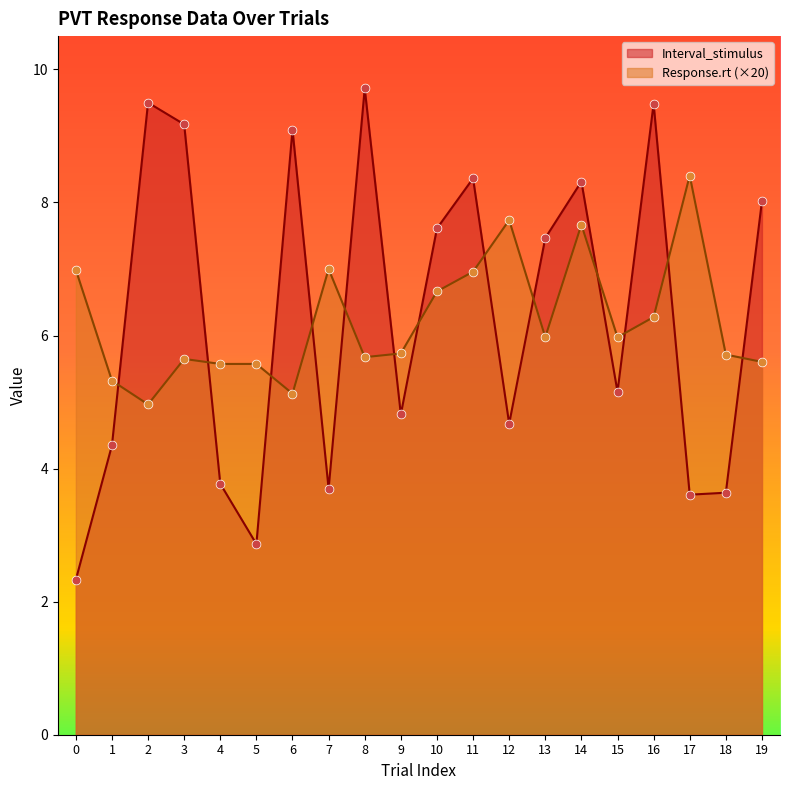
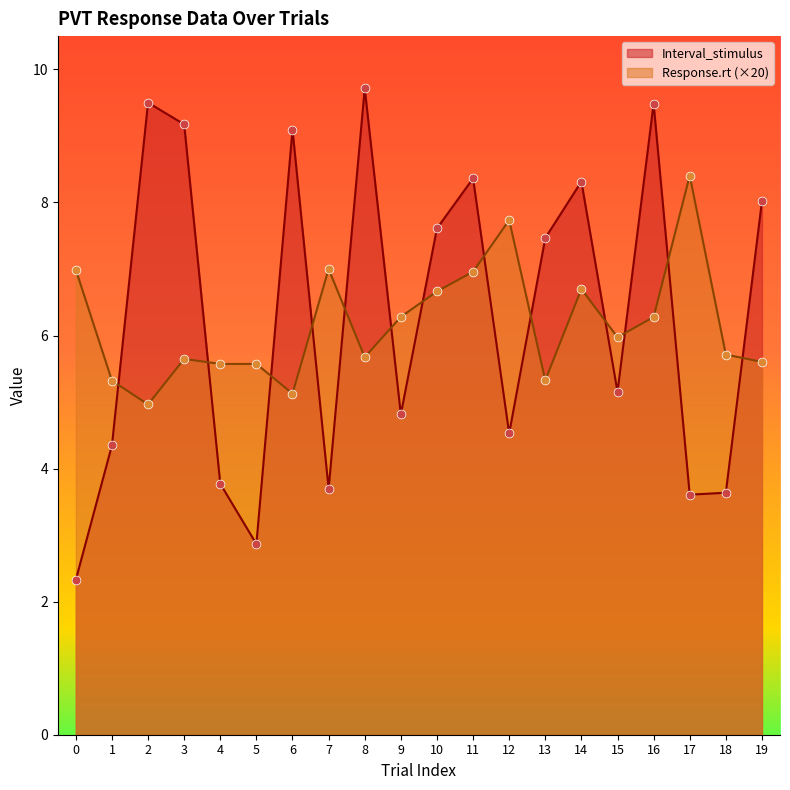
  {
    "Interval_stimulus": {
      "0": 2.3,
      "1": 4.3,
      "2": 9.5,
      "3": 9.2,
      "4": 3.8,
      "5": 2.9,
      "6": 9.1,
      "7": 3.7,
      "8": 9.7,
      "9": 4.8,
      "10": 7.6,
      "11": 8.4,
-     "12": 4.7,
+     "12": 4.5,
      "13": 7.5,
      "14": 8.3,
      "15": 5.2,
      "16": 9.5,
      "17": 3.6,
      "18": 3.6,
      "19": 8.0
    },
    "Response.rt (×20)": {
      "0": 7.0,
      "1": 5.3,
      "2": 5.0,
      "3": 5.6,
      "4": 5.6,
      "5": 5.6,
      "6": 5.1,
      "7": 7.0,
      "8": 5.7,
-     "9": 5.7,
+     "9": 6.3,
      "10": 6.7,
      "11": 7.0,
      "12": 7.7,
-     "13": 6.0,
-     "14": 7.7,
+     "13": 5.3,
+     "14": 6.7,
      "15": 6.0,
      "16": 6.3,
      "17": 8.4,
      "18": 5.7,
      "19": 5.6
    }
  }
